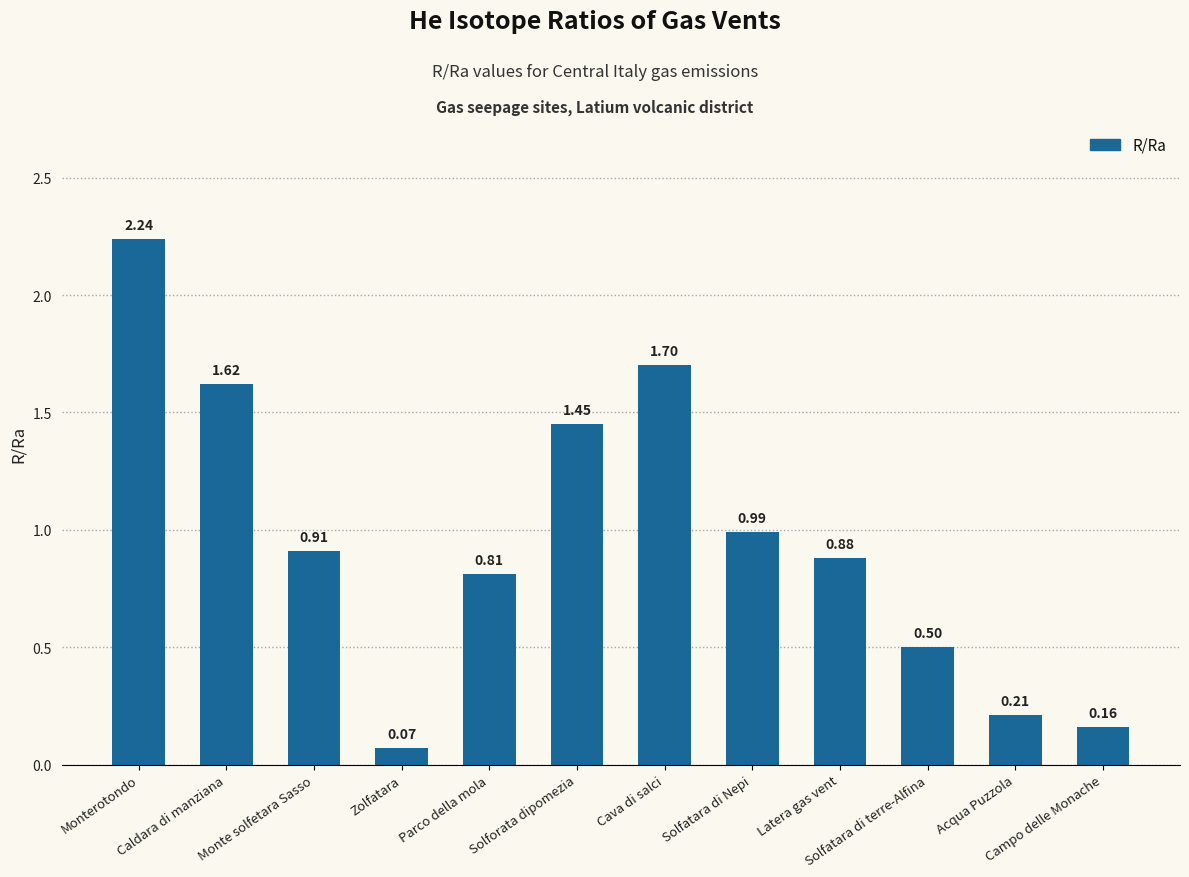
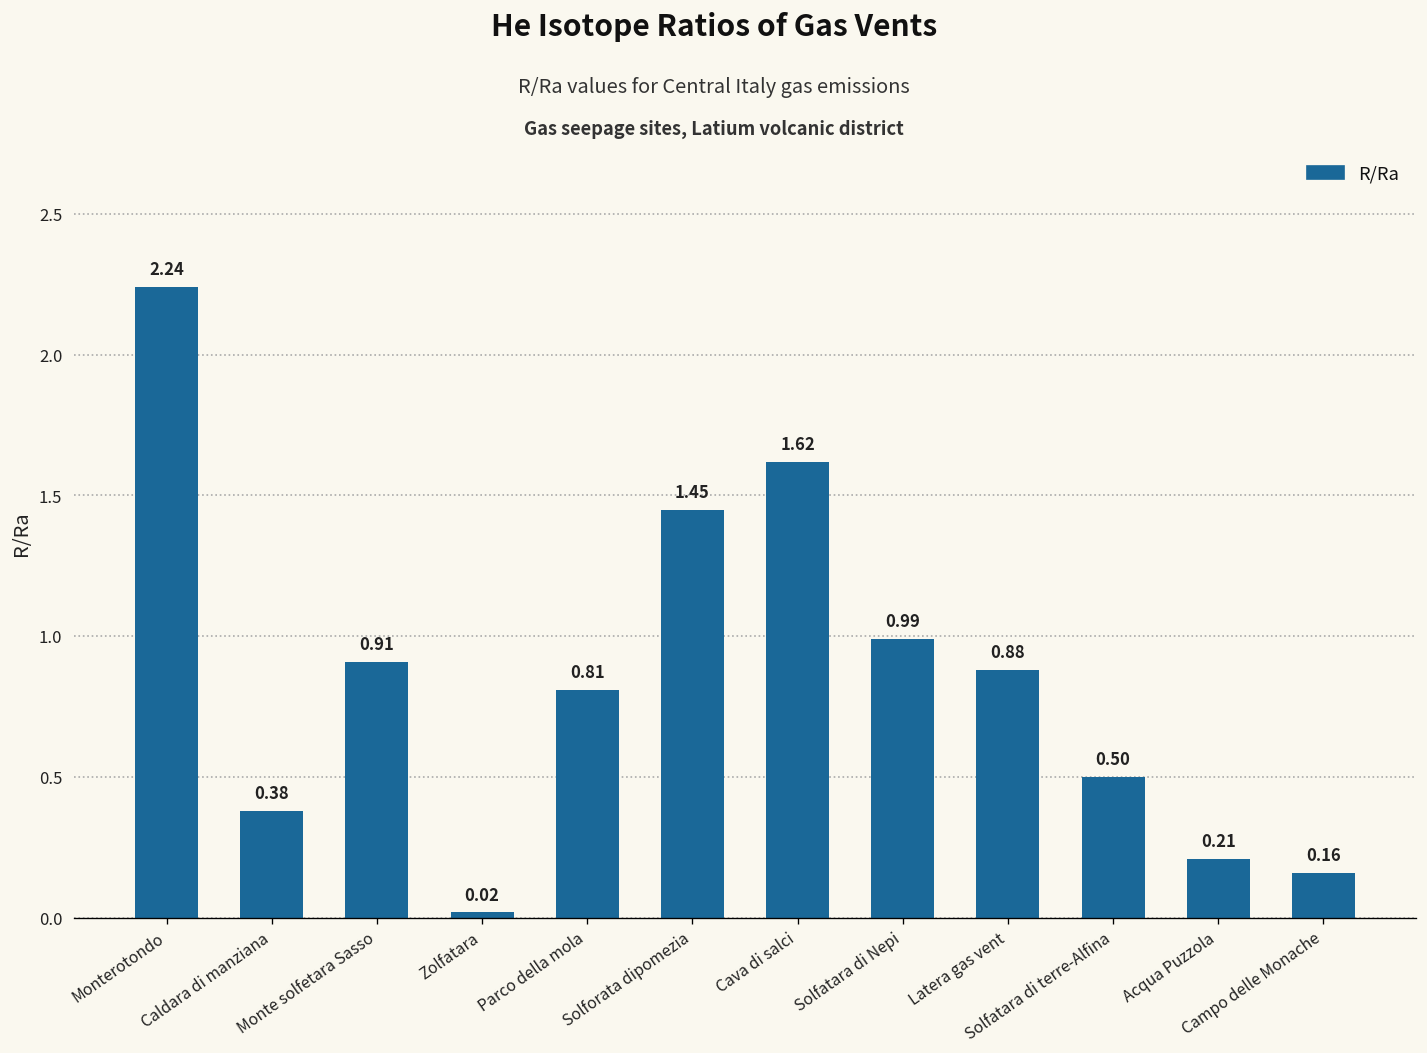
  {
    "Monterotondo": 2.24,
-   "Caldara di manziana": 1.62,
+   "Caldara di manziana": 0.38,
    "Monte solfetara Sasso": 0.91,
-   "Zolfatara": 0.07,
+   "Zolfatara": 0.02,
    "Parco della mola": 0.81,
    "Solforata dipomezia": 1.45,
-   "Cava di salci": 1.70,
+   "Cava di salci": 1.62,
    "Solfatara di Nepi": 0.99,
    "Latera gas vent": 0.88,
    "Solfatara di terre-Alfina": 0.50,
    "Acqua Puzzola": 0.21,
    "Campo delle Monache": 0.16
  }
